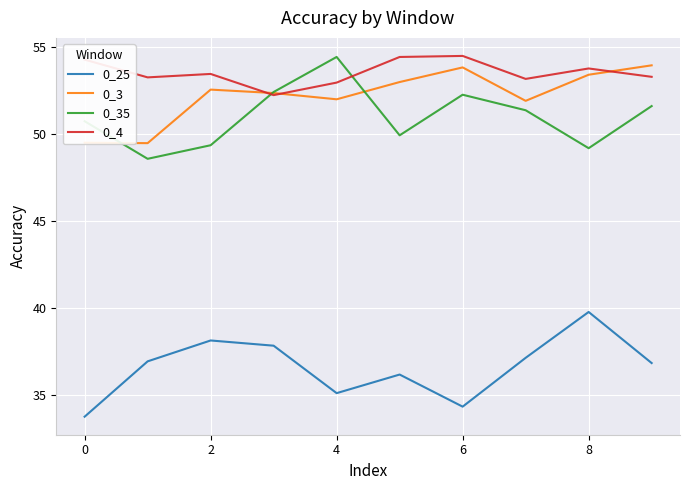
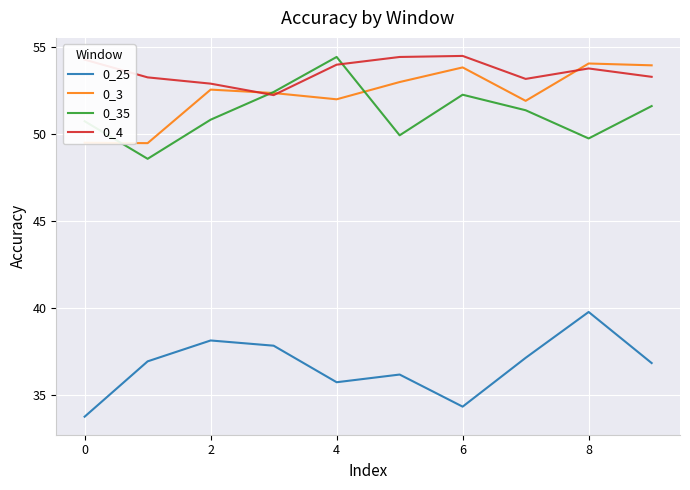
  {
    "0_25": {
      "0": 33.8,
      "2": 38.2,
-     "4": 35.1,
+     "4": 35.8,
      "6": 34.3,
      "8": 39.8
    },
    "0_3": {
      "2": 52.6,
      "4": 52.0,
      "6": 53.8,
-     "8": 53.4
+     "8": 54.1
    },
    "0_35": {
-     "2": 49.4,
+     "2": 50.8,
      "4": 54.4,
      "6": 52.3,
-     "8": 49.2
+     "8": 49.8
    },
    "0_4": {
-     "2": 53.5,
-     "4": 53.0,
+     "2": 52.9,
+     "4": 54.0,
      "6": 54.5,
      "8": 53.8
    }
  }
